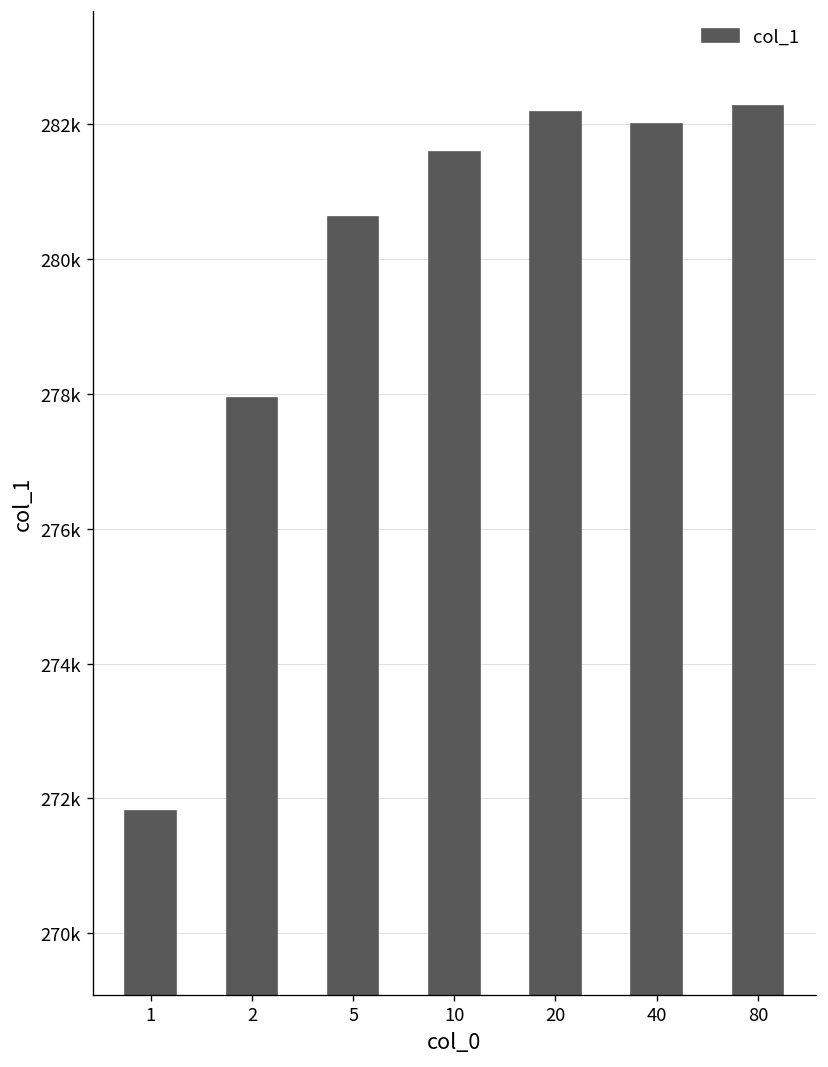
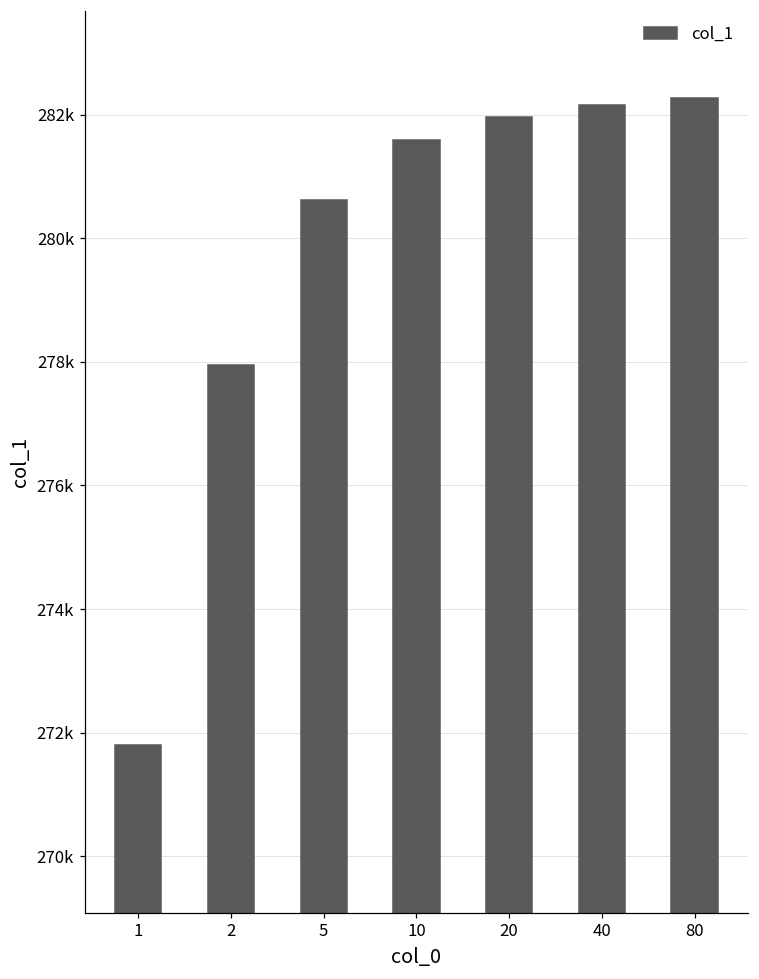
  {
    "1": 271800,
    "2": 277900,
    "5": 280600,
    "10": 281600,
-   "20": 282200,
-   "40": 282000,
+   "20": 282000,
+   "40": 282200,
    "80": 282300
  }
